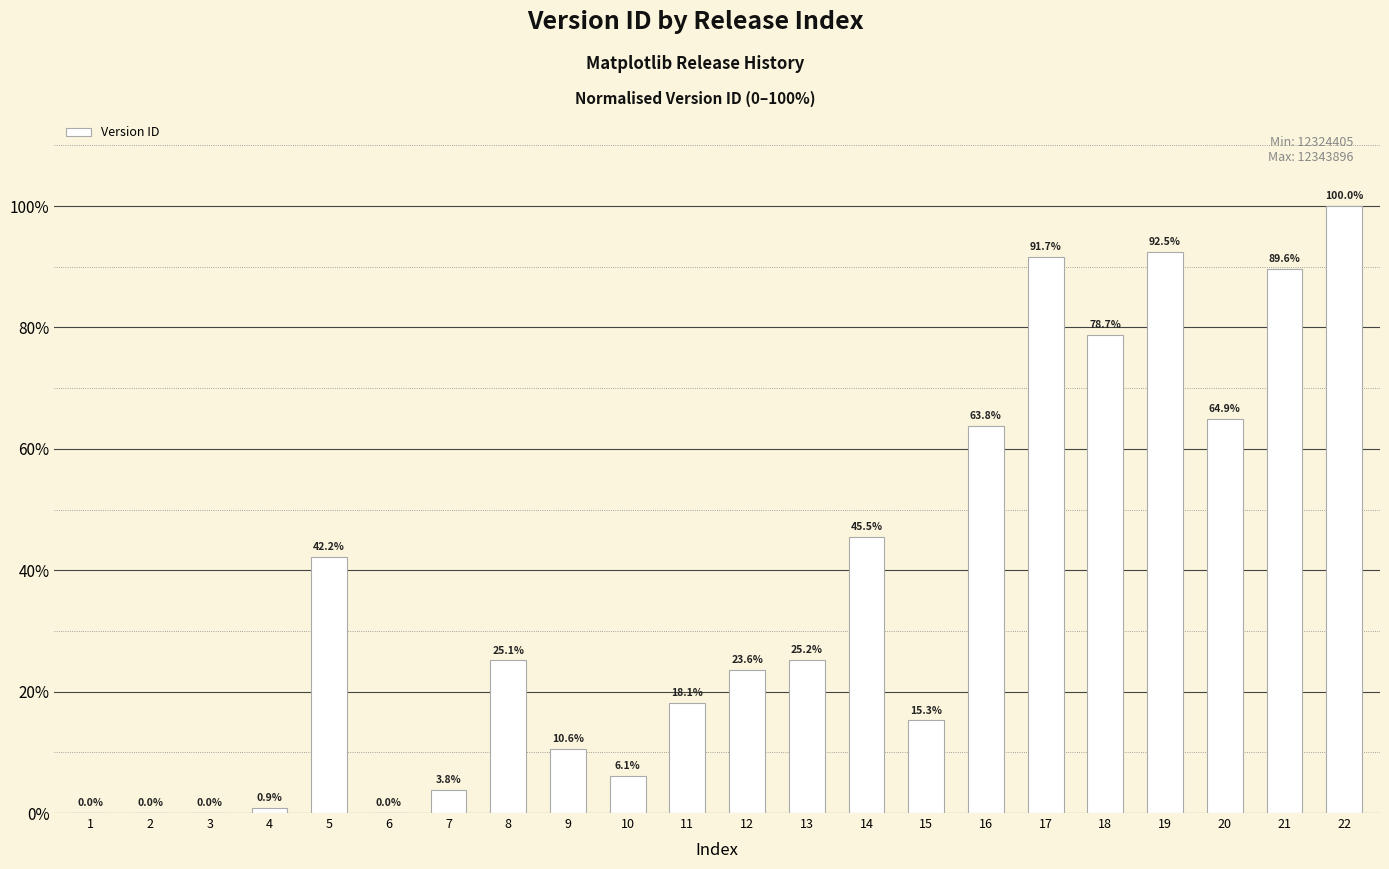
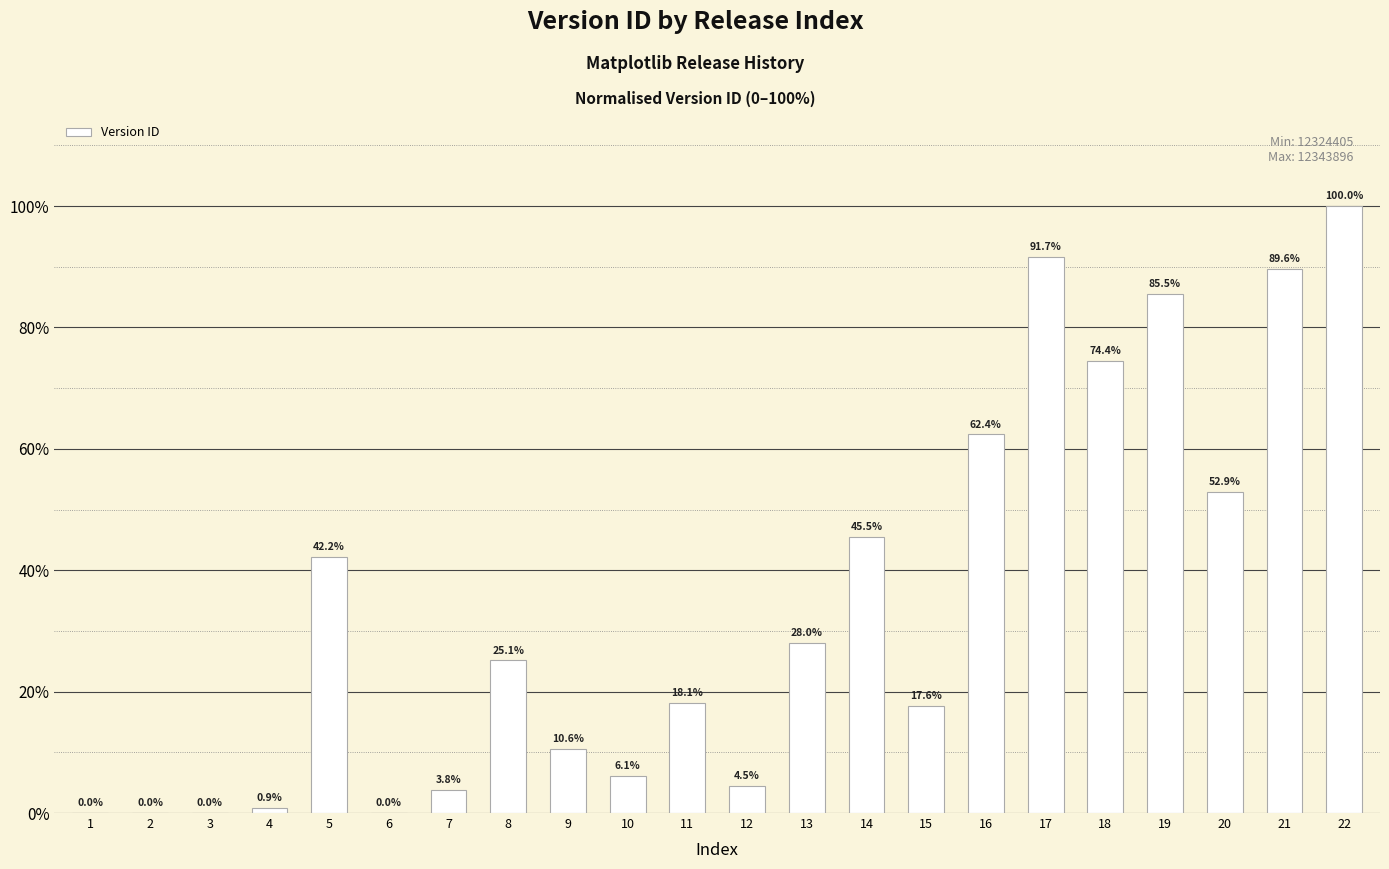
  {
    "1": "0.0%",
    "2": "0.0%",
    "3": "0.0%",
    "4": "0.9%",
    "5": "42.2%",
    "6": "0.0%",
    "7": "3.8%",
    "8": "25.1%",
    "9": "10.6%",
    "10": "6.1%",
    "11": "18.1%",
-   "12": "23.6%",
-   "13": "25.2%",
+   "12": "4.5%",
+   "13": "28.0%",
    "14": "45.5%",
-   "15": "15.3%",
-   "16": "63.8%",
+   "15": "17.6%",
+   "16": "62.4%",
    "17": "91.7%",
-   "18": "78.7%",
-   "19": "92.5%",
-   "20": "64.9%",
+   "18": "74.4%",
+   "19": "85.5%",
+   "20": "52.9%",
    "21": "89.6%",
    "22": "100.0%"
  }
